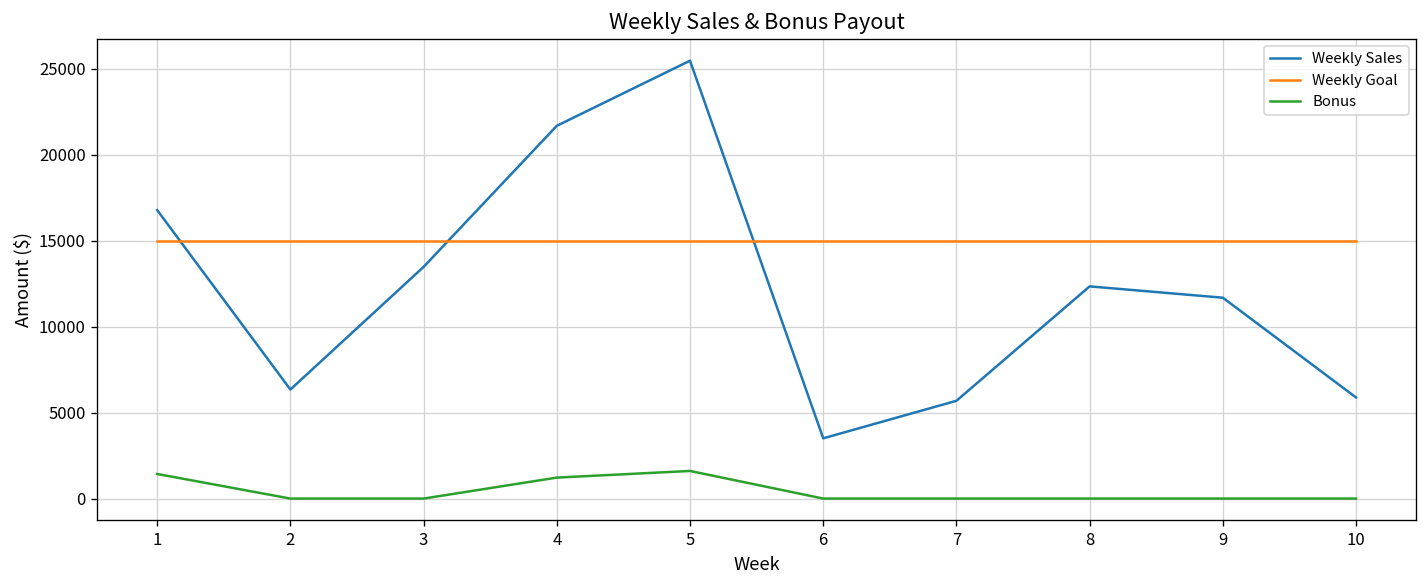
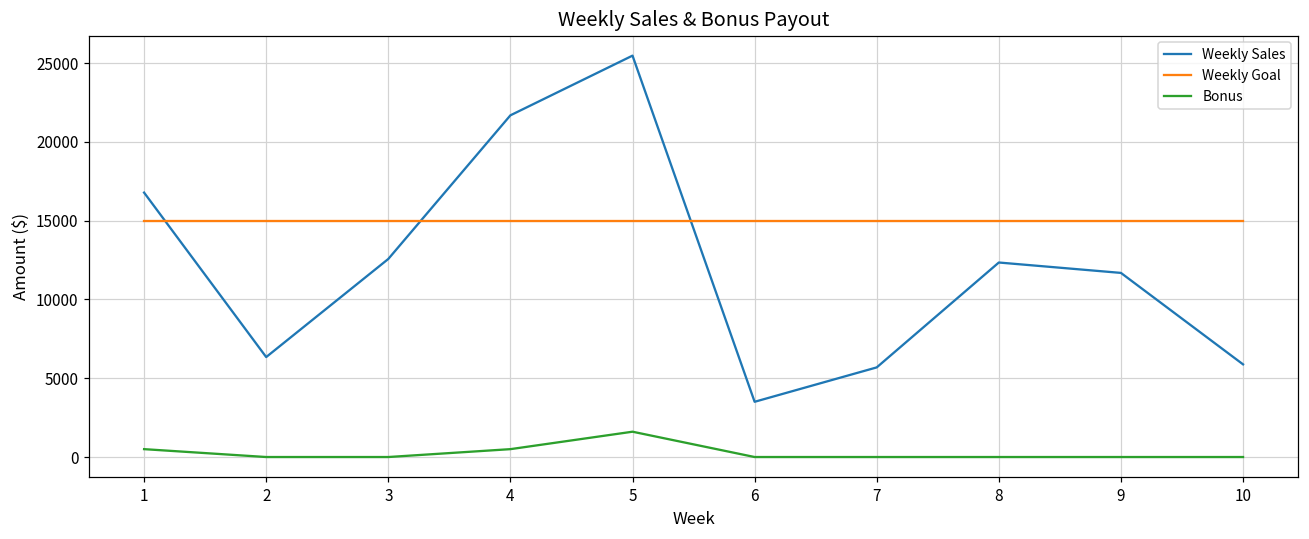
  {
    "Weekly Sales": {
      "1": 16800,
      "2": 6300,
-     "3": 13500,
+     "3": 12600,
      "4": 21700,
      "5": 25500,
      "6": 3500,
      "7": 5700,
      "8": 12300,
      "9": 11700,
      "10": 5900
    },
    "Weekly Goal": {
      "1": 15000,
      "2": 15000,
      "3": 15000,
      "4": 15000,
      "5": 15000,
      "6": 15000,
      "7": 15000,
      "8": 15000,
      "9": 15000,
      "10": 15000
    },
    "Bonus": {
-     "1": 1400,
+     "1": 500,
      "2": 0,
      "3": 0,
-     "4": 1200,
+     "4": 500,
      "5": 1600,
      "6": 0,
      "7": 0,
      "8": 0,
      "9": 0,
      "10": 0
    }
  }
